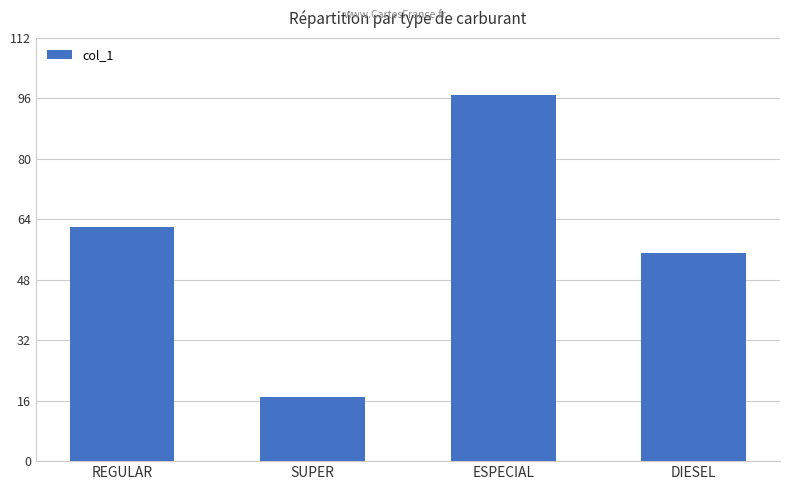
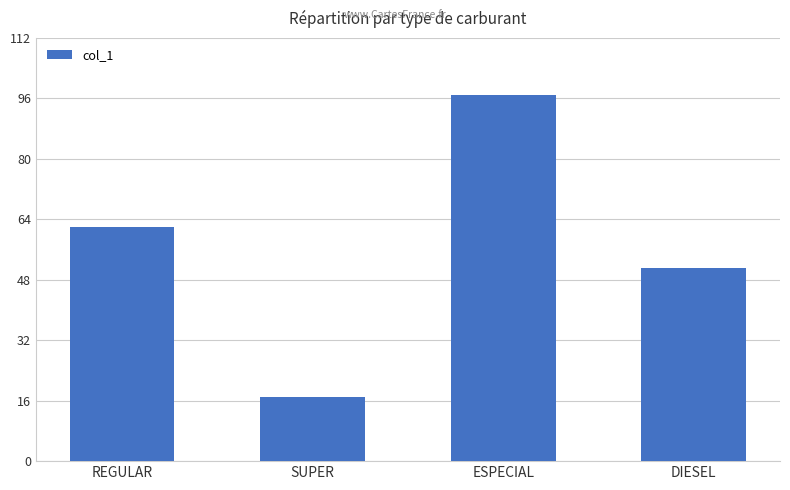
  {
    "REGULAR": 62,
    "SUPER": 17,
    "ESPECIAL": 97,
-   "DIESEL": 55
+   "DIESEL": 51
  }
